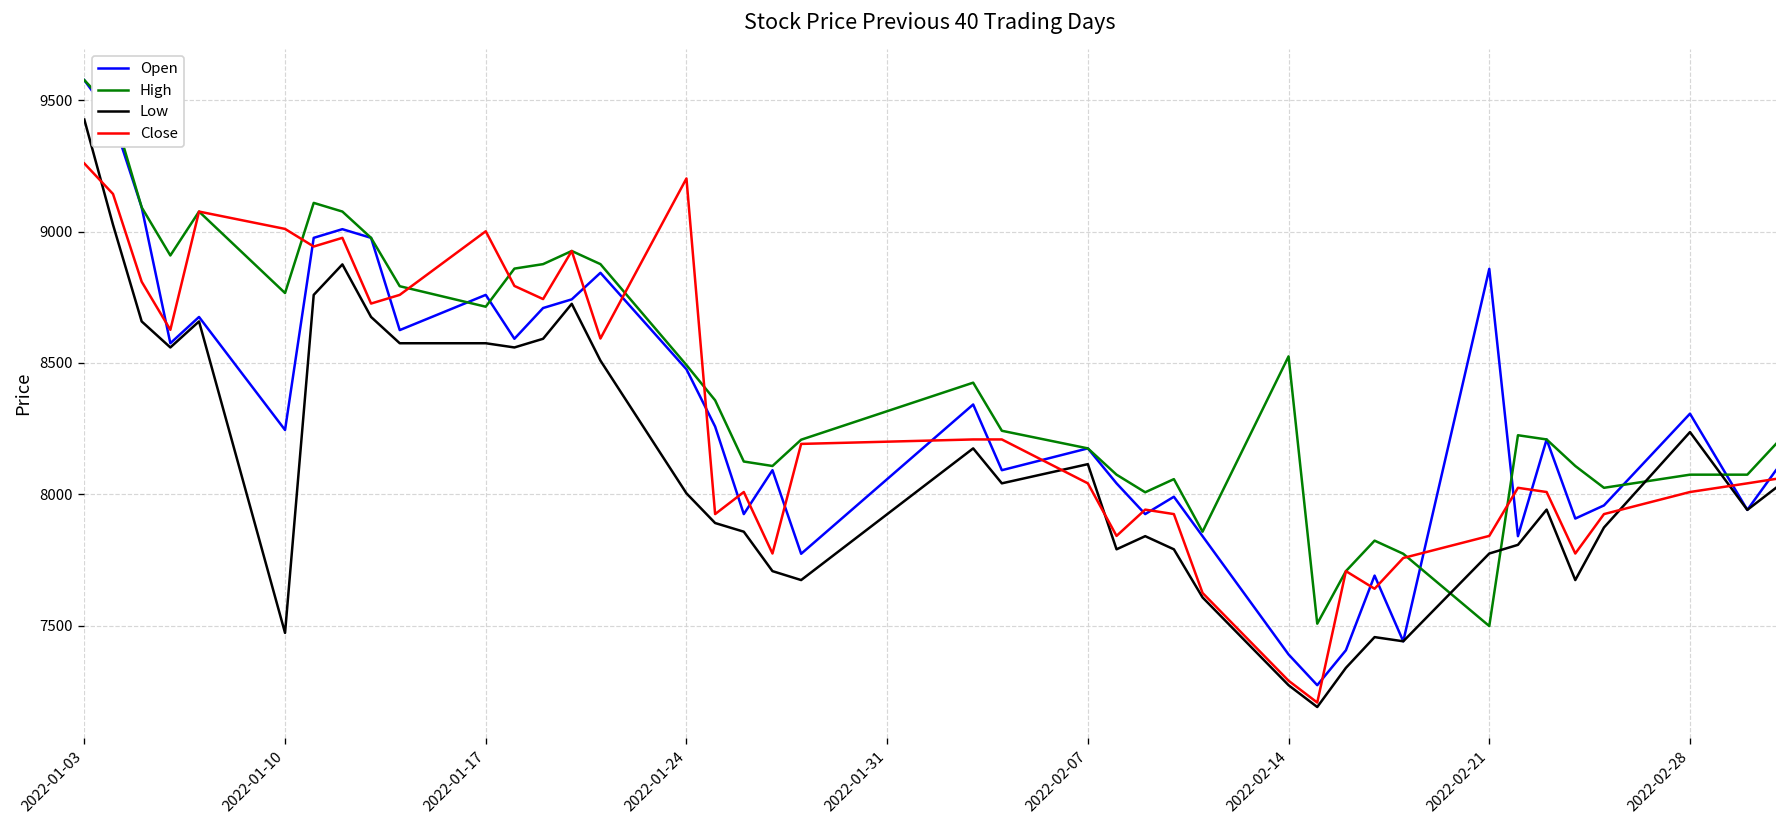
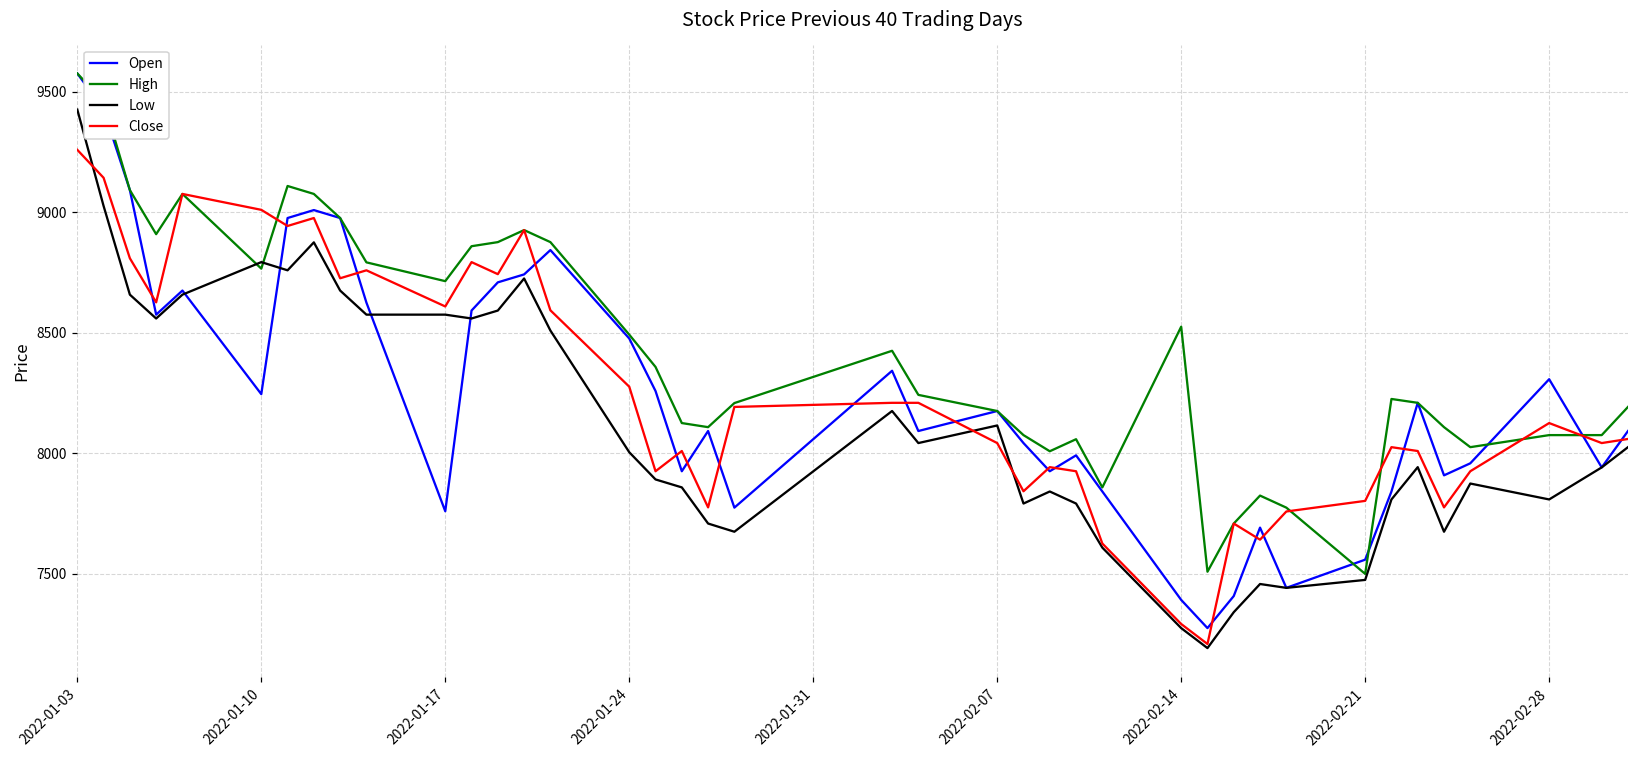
  {
    "Open": {
      "2022-01-10": 8250,
-     "2022-01-17": 8760,
+     "2022-01-17": 7760,
      "2022-01-24": 8480,
      "2022-02-14": 7390,
-     "2022-02-21": 8860,
+     "2022-02-21": 7560,
      "2022-02-28": 8310
    },
    "High": {
      "2022-01-10": 8770,
      "2022-01-17": 8710,
      "2022-01-24": 8490,
      "2022-02-14": 8530,
      "2022-02-21": 7500,
      "2022-02-28": 8080
    },
    "Low": {
      "2022-01-03": 9430,
-     "2022-01-10": 7470,
+     "2022-01-10": 8790,
      "2022-01-17": 8580,
      "2022-01-24": 8000,
      "2022-02-07": 8120,
      "2022-02-14": 7270,
-     "2022-02-21": 7780,
-     "2022-02-28": 8240
+     "2022-02-21": 7470,
+     "2022-02-28": 7810
    },
    "Close": {
      "2022-01-03": 9260,
      "2022-01-10": 9010,
-     "2022-01-17": 9000,
-     "2022-01-24": 9200,
+     "2022-01-17": 8610,
+     "2022-01-24": 8280,
      "2022-02-07": 8040,
      "2022-02-14": 7290,
-     "2022-02-21": 7840,
-     "2022-02-28": 8010
+     "2022-02-21": 7800,
+     "2022-02-28": 8130
    }
  }
